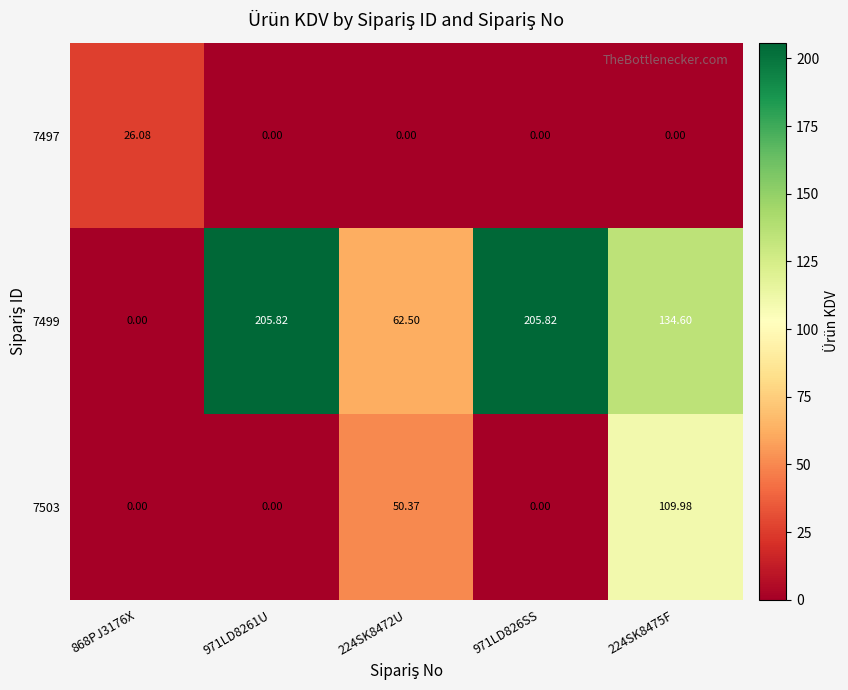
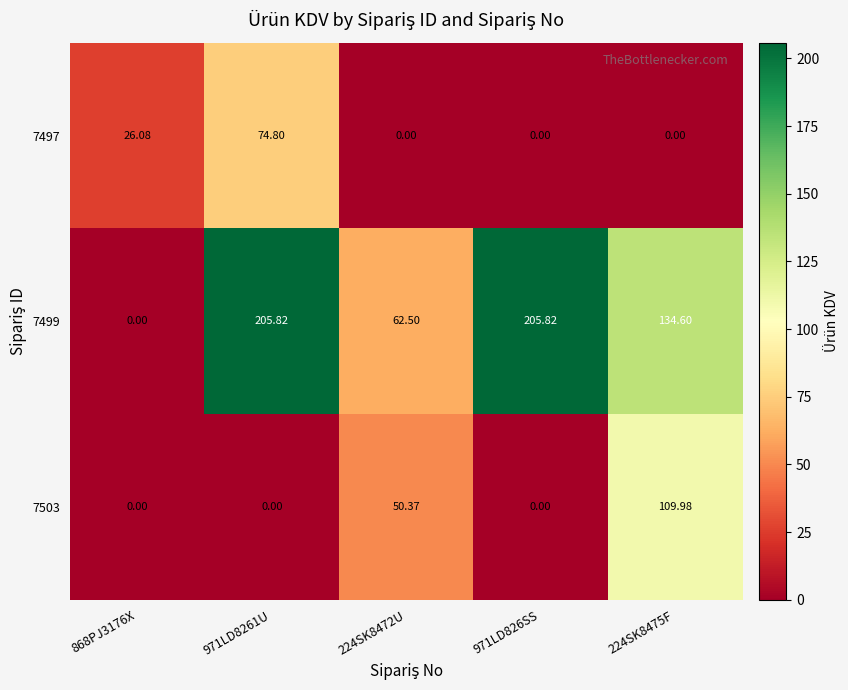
  {
    "7497": {
      "868PJ3176X": 26.08,
-     "971LD8261U": 0.00,
+     "971LD8261U": 74.80,
      "224SK8472U": 0.00,
      "971LD826SS": 0.00
    },
    "7499": {
      "868PJ3176X": 0.00,
      "971LD8261U": 205.82,
      "224SK8472U": 62.50,
      "971LD826SS": 205.82,
      "224SK8475F": 134.60
    },
    "7503": {
      "868PJ3176X": 0.00,
      "971LD8261U": 0.00,
      "224SK8472U": 50.37,
      "971LD826SS": 0.00,
      "224SK8475F": 109.98
    }
  }
